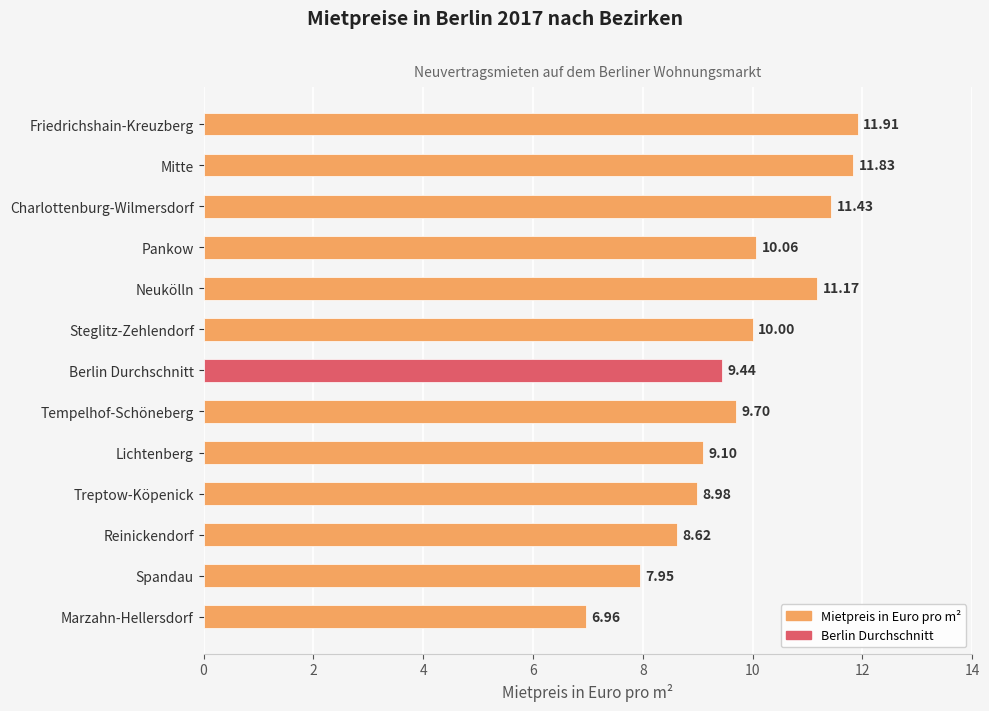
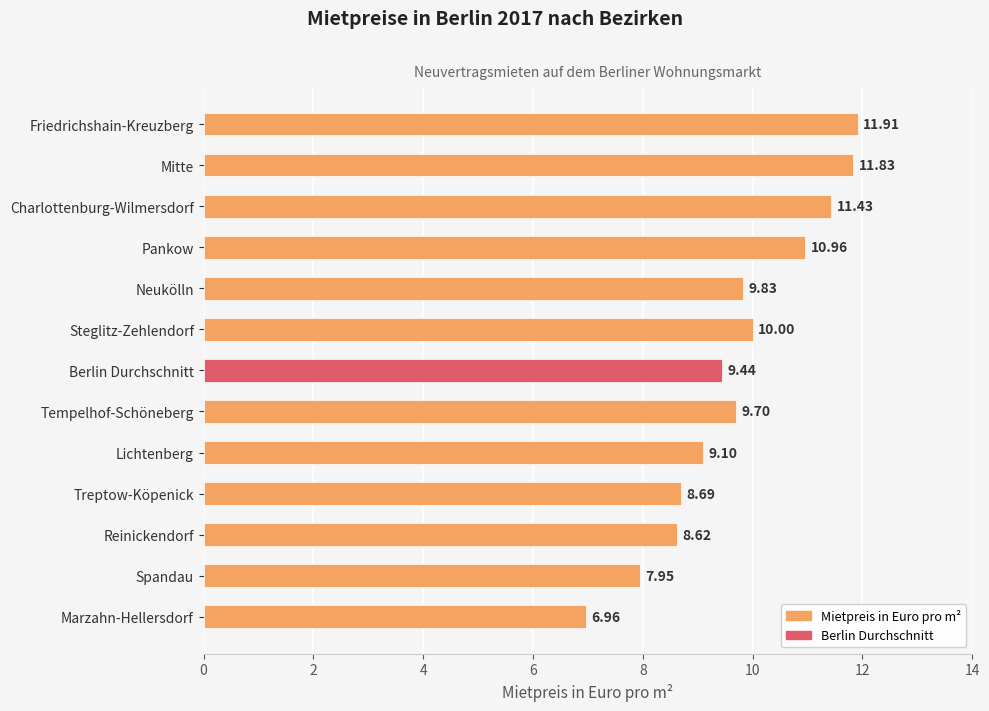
  {
    "Friedrichshain-Kreuzberg": 11.91,
    "Mitte": 11.83,
    "Charlottenburg-Wilmersdorf": 11.43,
-   "Pankow": 10.06,
-   "Neukölln": 11.17,
+   "Pankow": 10.96,
+   "Neukölln": 9.83,
    "Steglitz-Zehlendorf": 10.00,
    "Berlin Durchschnitt": 9.44,
    "Tempelhof-Schöneberg": 9.70,
    "Lichtenberg": 9.10,
-   "Treptow-Köpenick": 8.98,
+   "Treptow-Köpenick": 8.69,
    "Reinickendorf": 8.62,
    "Spandau": 7.95,
    "Marzahn-Hellersdorf": 6.96
  }
